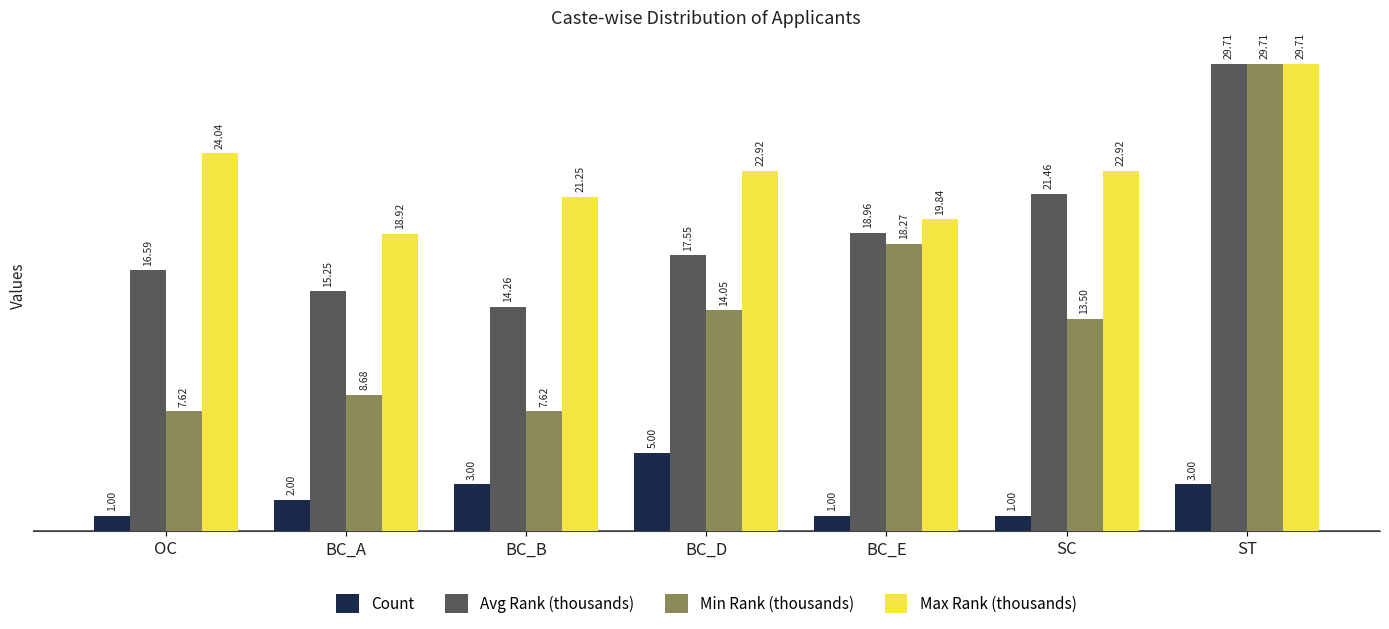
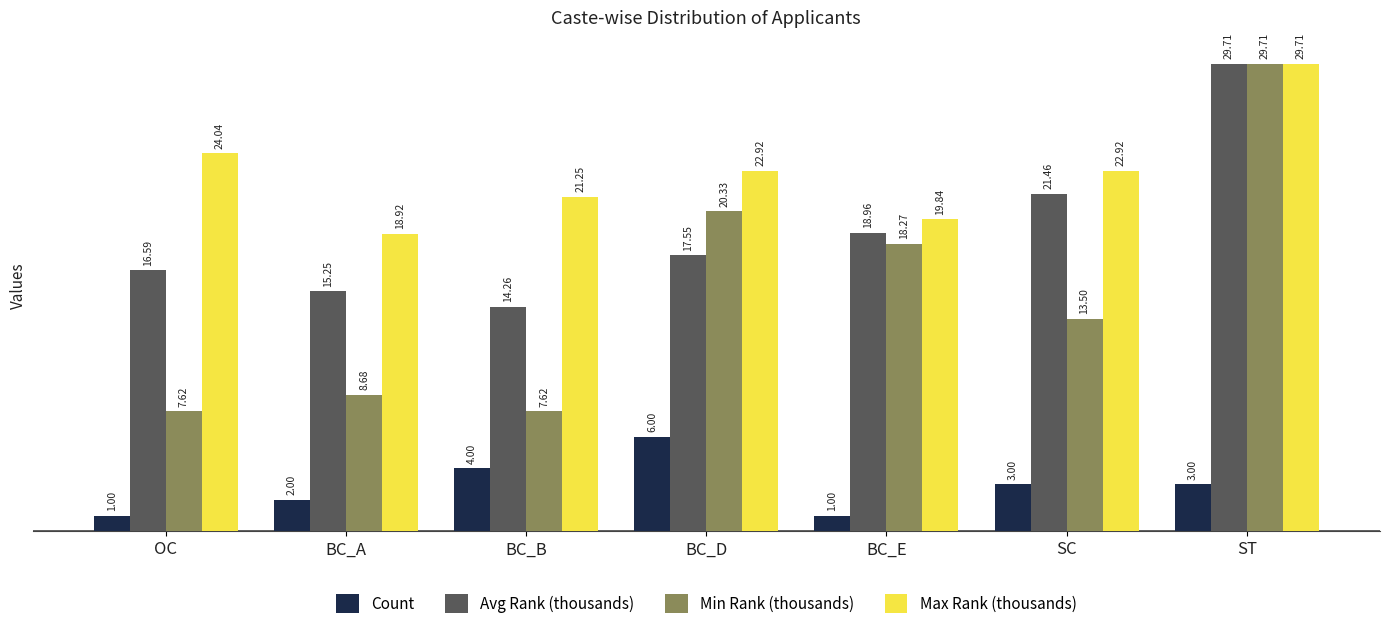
  {
    "Count": {
      "OC": 1.00,
      "BC_A": 2.00,
-     "BC_B": 3.00,
-     "BC_D": 5.00,
+     "BC_B": 4.00,
+     "BC_D": 6.00,
      "BC_E": 1.00,
-     "SC": 1.00,
+     "SC": 3.00,
      "ST": 3.00
    },
    "Avg Rank (thousands)": {
      "OC": 16.59,
      "BC_A": 15.25,
      "BC_B": 14.26,
      "BC_D": 17.55,
      "BC_E": 18.96,
      "SC": 21.46,
      "ST": 29.71
    },
    "Min Rank (thousands)": {
      "OC": 7.62,
      "BC_A": 8.68,
      "BC_B": 7.62,
-     "BC_D": 14.05,
+     "BC_D": 20.33,
      "BC_E": 18.27,
      "SC": 13.50,
      "ST": 29.71
    },
    "Max Rank (thousands)": {
      "OC": 24.04,
      "BC_A": 18.92,
      "BC_B": 21.25,
      "BC_D": 22.92,
      "BC_E": 19.84,
      "SC": 22.92,
      "ST": 29.71
    }
  }
